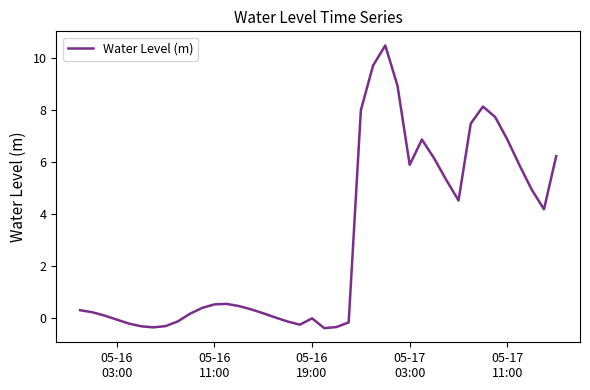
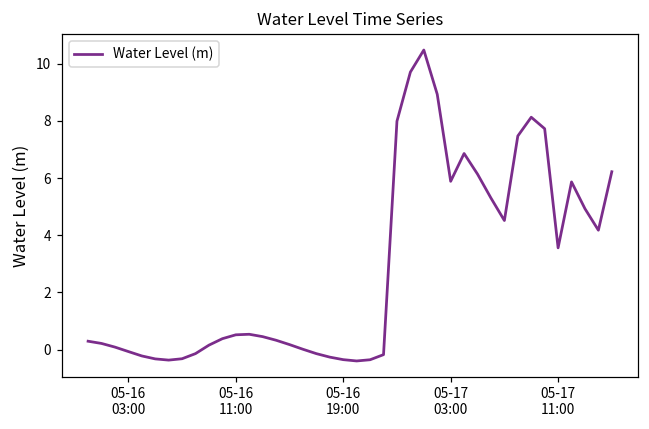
  {
    "05-16 03:00": -0.1,
    "05-16 11:00": 0.5,
-   "05-16 19:00": 0.0,
+   "05-16 19:00": -0.3,
    "05-17 03:00": 5.9,
-   "05-17 11:00": 6.9
+   "05-17 11:00": 3.6
  }
